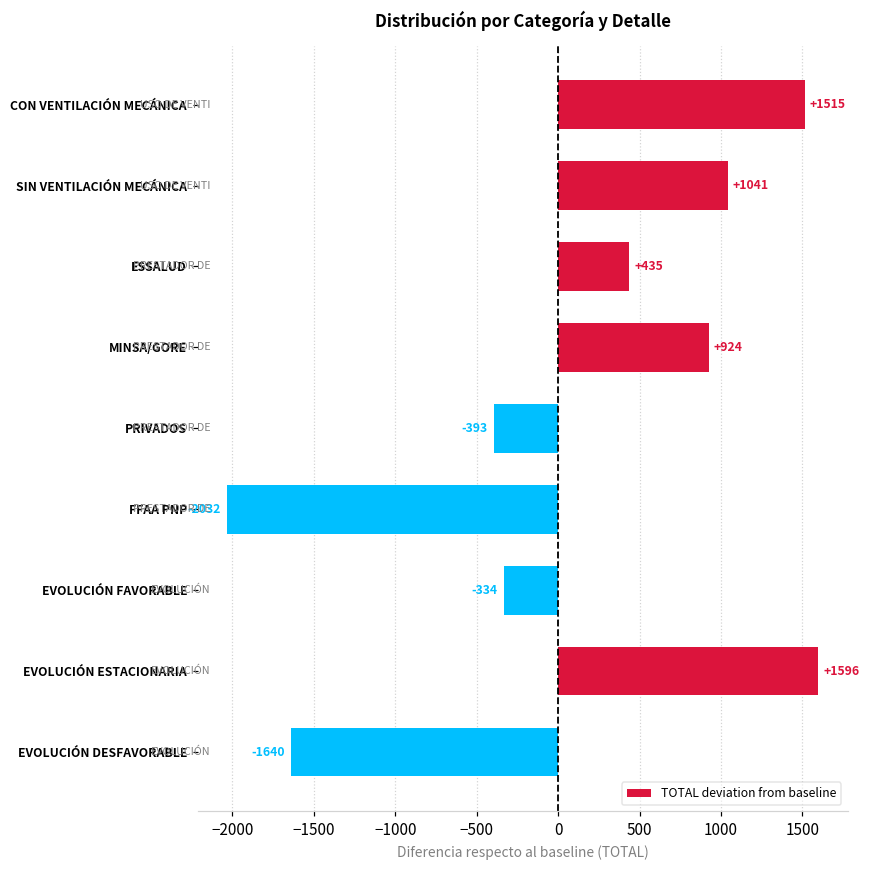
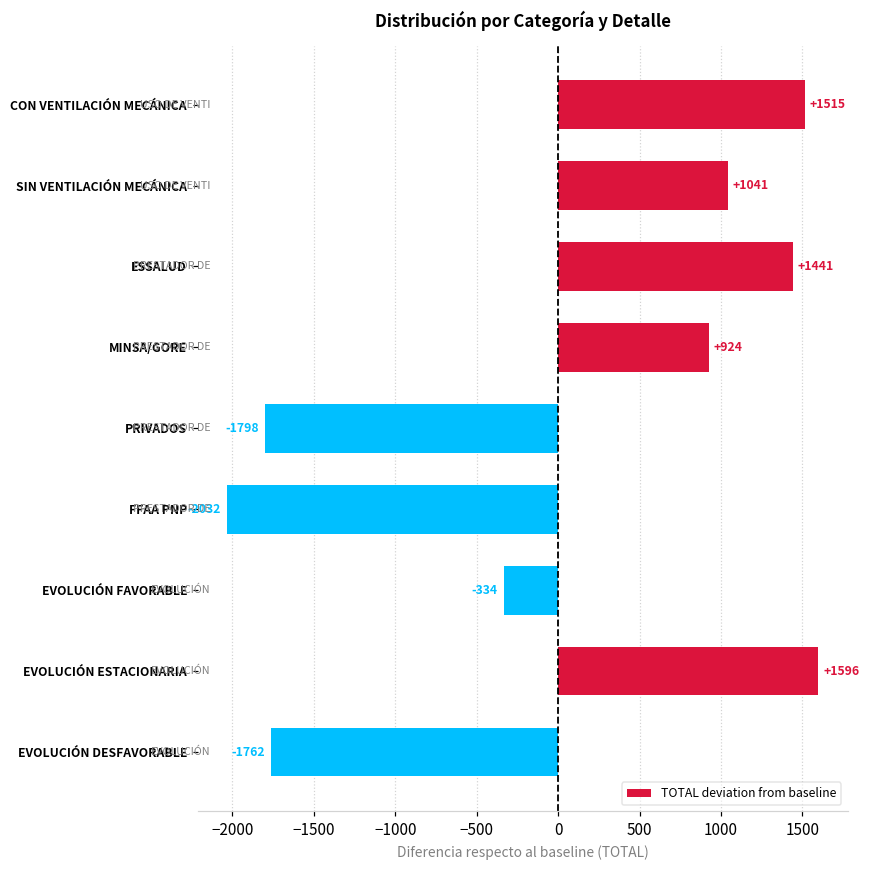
  {
    "CON VENTILACIÓN MECÁNICA": "+1515",
    "SIN VENTILACIÓN MECÁNICA": "+1041",
-   "ESSALUD": "+435",
+   "ESSALUD": "+1441",
    "MINSA/GORE": "+924",
-   "PRIVADOS": "-393",
+   "PRIVADOS": "-1798",
    "EVOLUCIÓN FAVORABLE": "-334",
    "EVOLUCIÓN ESTACIONARIA": "+1596",
-   "EVOLUCIÓN DESFAVORABLE": "-1640"
+   "EVOLUCIÓN DESFAVORABLE": "-1762"
  }
